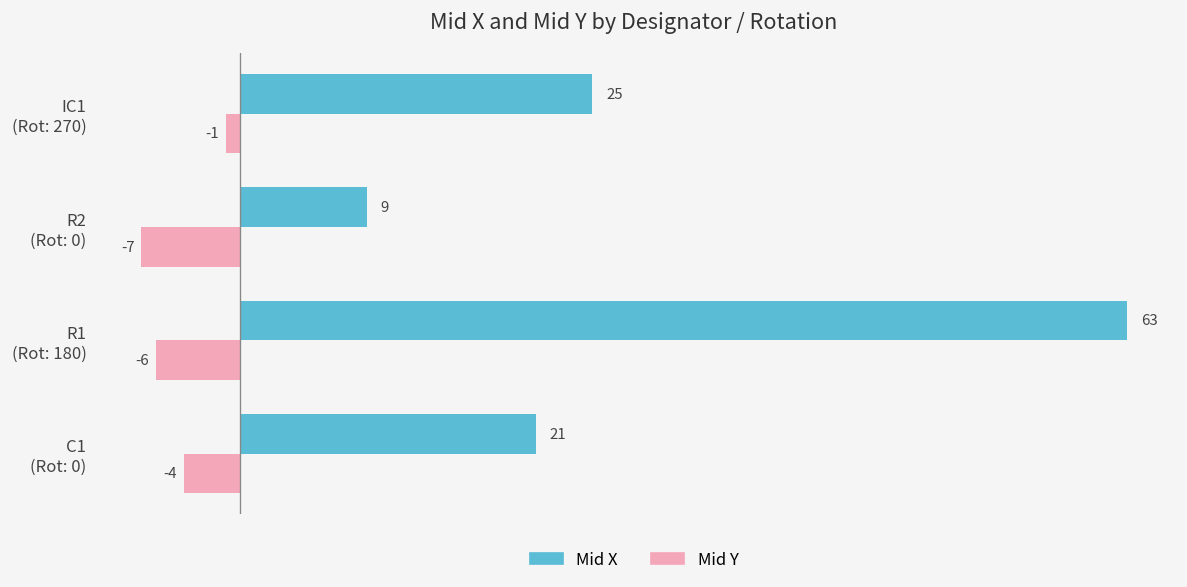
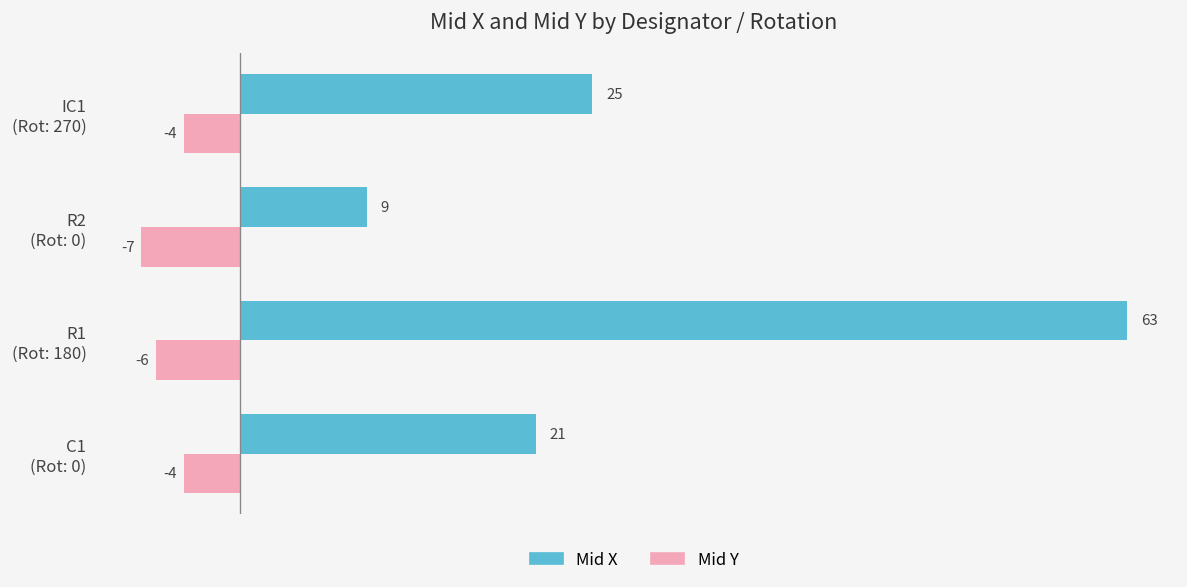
  {
    "Mid X": {
      "IC1 (Rot: 270)": 25,
      "R2 (Rot: 0)": 9,
      "R1 (Rot: 180)": 63,
      "C1 (Rot: 0)": 21
    },
    "Mid Y": {
-     "IC1 (Rot: 270)": -1,
+     "IC1 (Rot: 270)": -4,
      "R2 (Rot: 0)": -7,
      "R1 (Rot: 180)": -6,
      "C1 (Rot: 0)": -4
    }
  }
